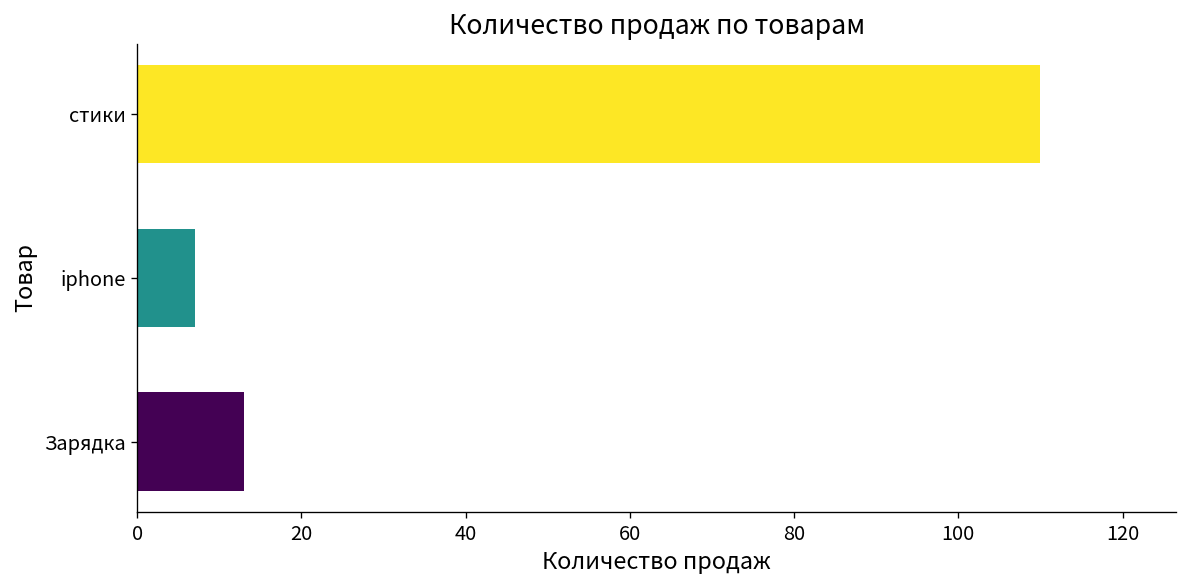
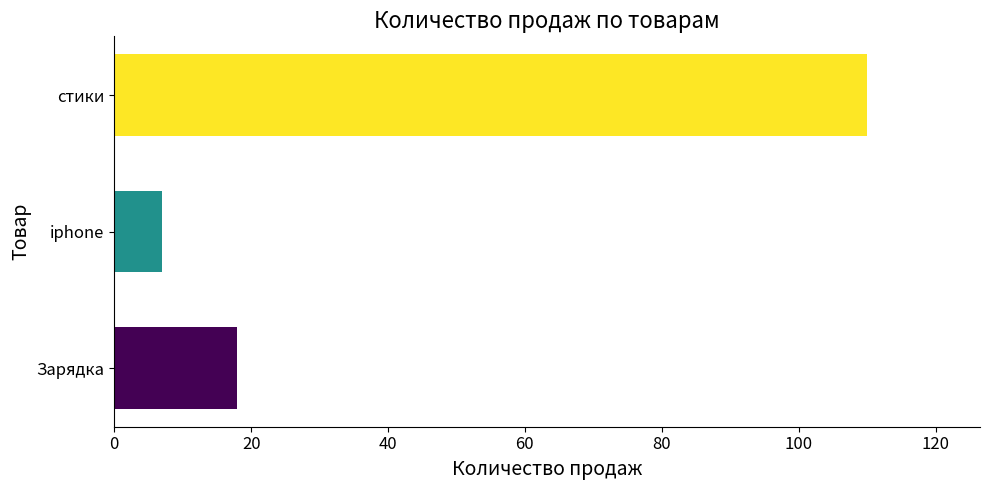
  {
    "стики": 110,
    "iphone": 7,
-   "Зарядка": 13
+   "Зарядка": 18
  }
